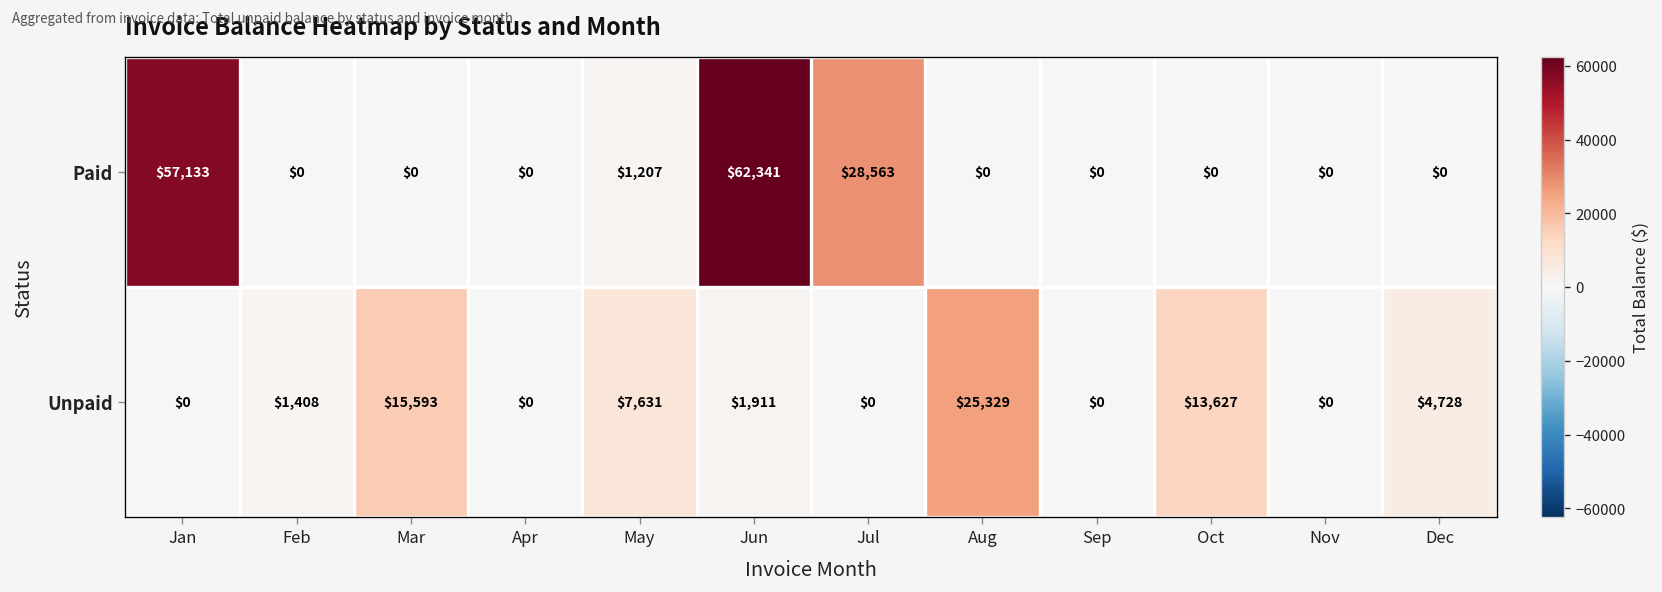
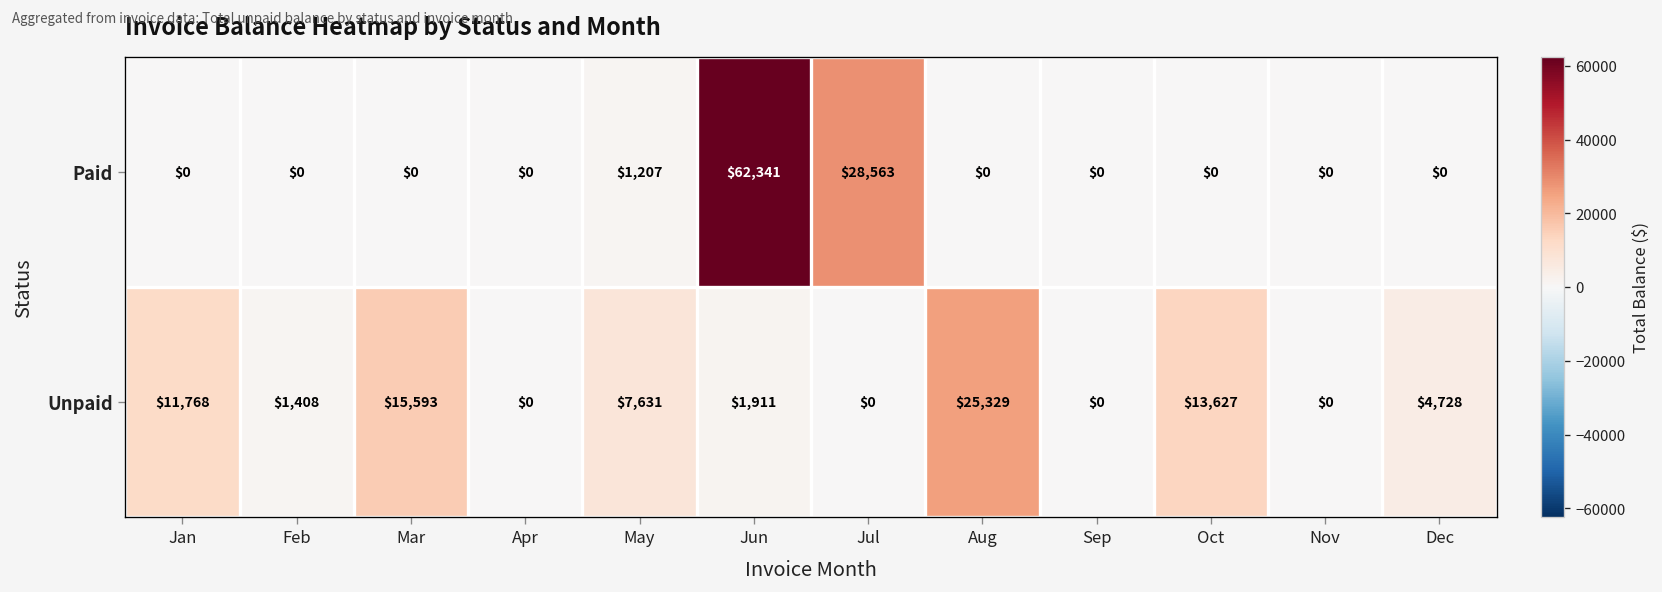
  {
    "Paid": {
-     "Jan": "$57,133",
+     "Jan": "$0",
      "Feb": "$0",
      "Mar": "$0",
      "Apr": "$0",
      "May": "$1,207",
      "Jun": "$62,341",
      "Jul": "$28,563",
      "Aug": "$0",
      "Sep": "$0",
      "Oct": "$0",
      "Nov": "$0",
      "Dec": "$0"
    },
    "Unpaid": {
-     "Jan": "$0",
+     "Jan": "$11,768",
      "Feb": "$1,408",
      "Mar": "$15,593",
      "Apr": "$0",
      "May": "$7,631",
      "Jun": "$1,911",
      "Jul": "$0",
      "Aug": "$25,329",
      "Sep": "$0",
      "Oct": "$13,627",
      "Nov": "$0",
      "Dec": "$4,728"
    }
  }
